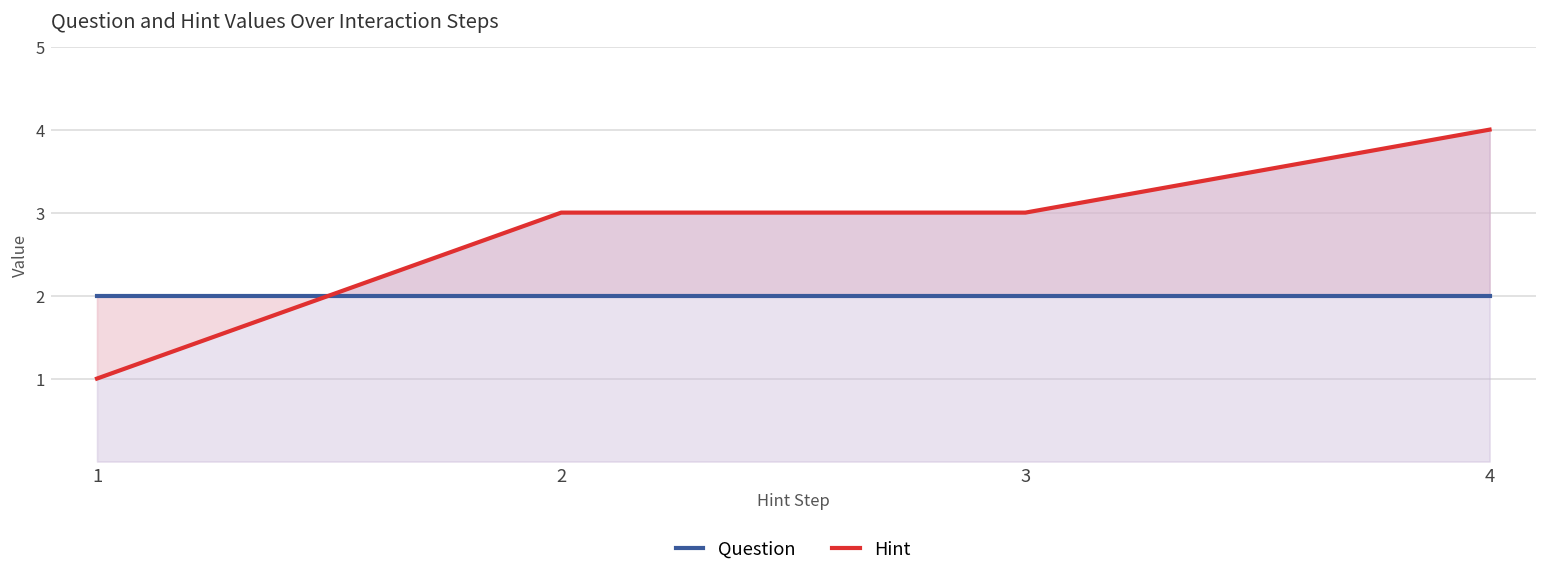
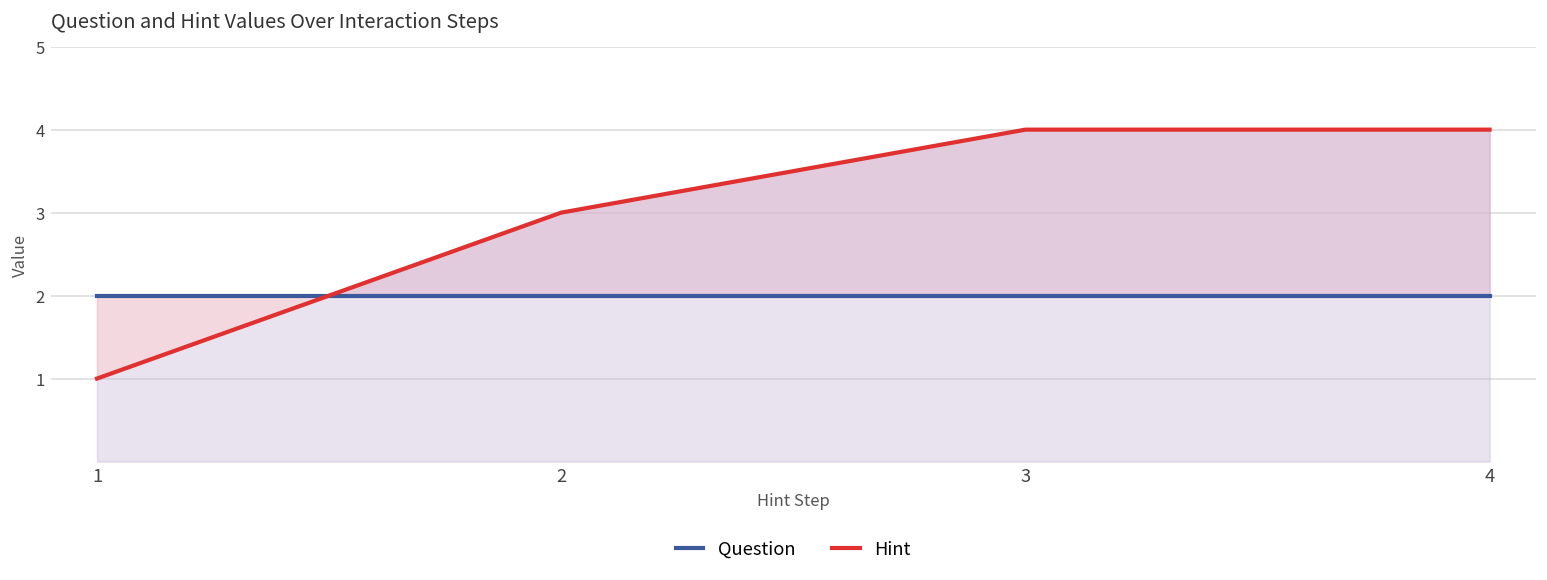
  {
    "Question": {
      "2": 2,
      "3": 2,
      "4": 2
    },
    "Hint": {
      "1": 1,
-     "3": 3
+     "3": 4
    }
  }
